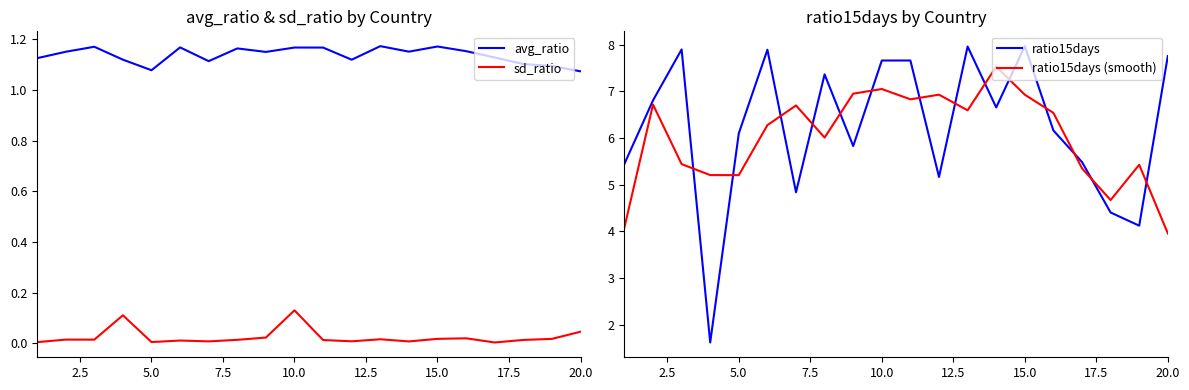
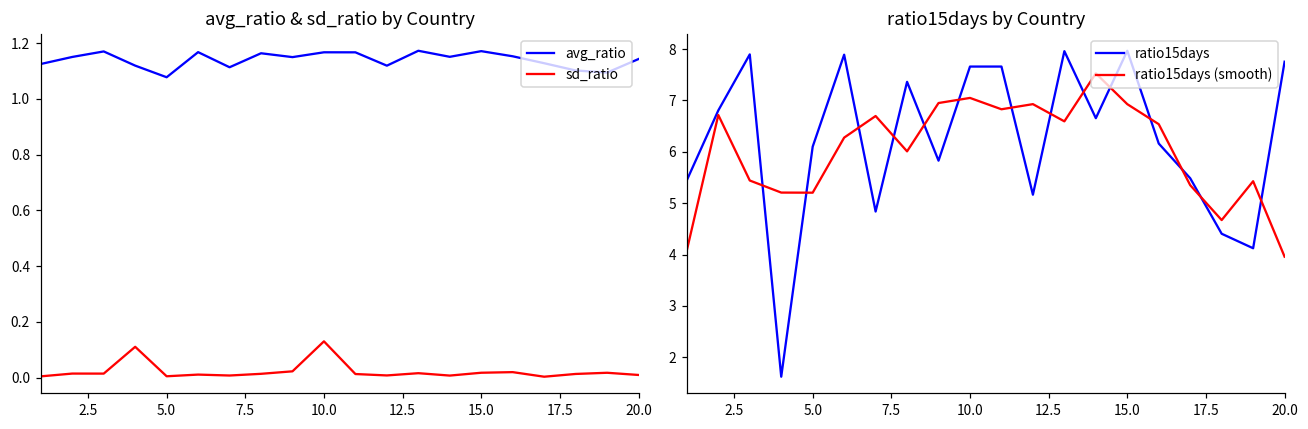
  {
    "avg_ratio & sd_ratio by Country": {
      "avg_ratio": {
        "5.0": 1.08,
        "10.0": 1.17,
        "15.0": 1.17,
-       "20.0": 1.07
+       "20.0": 1.14
      },
      "sd_ratio": {
        "5.0": 0.01,
        "10.0": 0.13,
        "15.0": 0.02,
-       "20.0": 0.05
+       "20.0": 0.01
      }
    },
    "ratio15days by Country": {
      "ratio15days": {
        "5.0": 6.1,
        "10.0": 7.7,
        "20.0": 7.8
      },
      "ratio15days (smooth)": {
        "5.0": 5.2,
        "10.0": 7.0,
        "15.0": 6.9,
        "20.0": 4.0
      }
    }
  }
